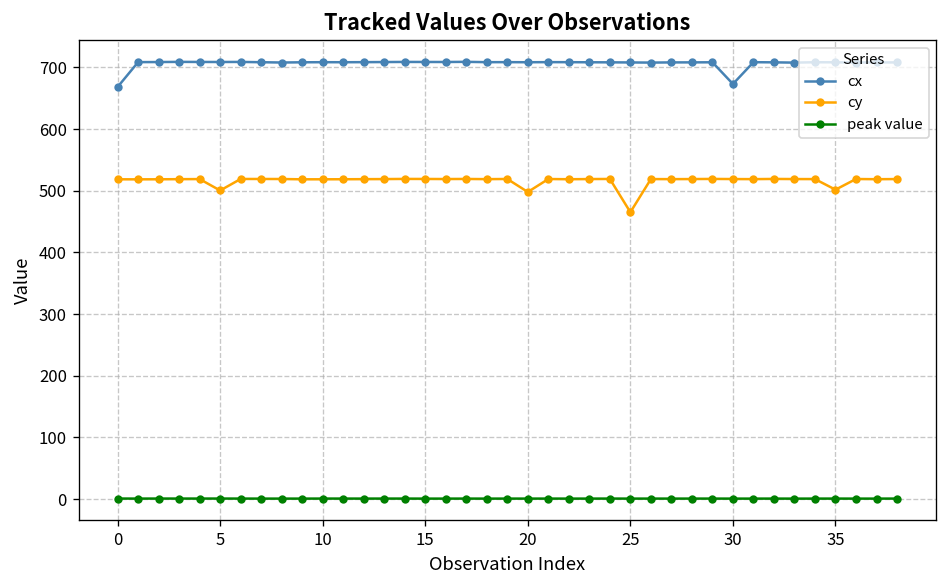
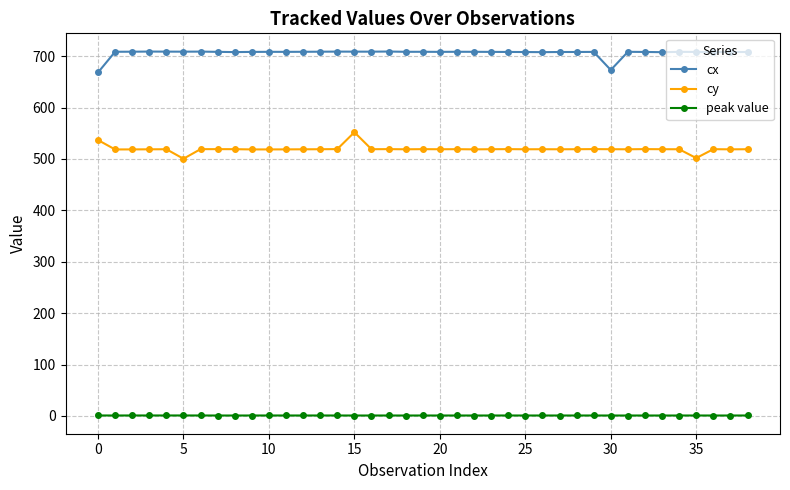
  {
    "cx": {
      "0": 670,
      "5": 710,
      "10": 710,
      "15": 710,
      "20": 710,
      "25": 710,
      "30": 670
    },
    "cy": {
-     "0": 520,
+     "0": 540,
      "5": 500,
      "10": 520,
-     "15": 520,
-     "20": 500,
-     "25": 470,
+     "15": 550,
+     "20": 520,
+     "25": 520,
      "30": 520,
      "35": 500
    },
    "peak value": {
      "0": 0,
      "5": 0,
      "10": 0,
      "15": 0,
      "20": 0,
      "25": 0,
      "30": 0,
      "35": 0
    }
  }
